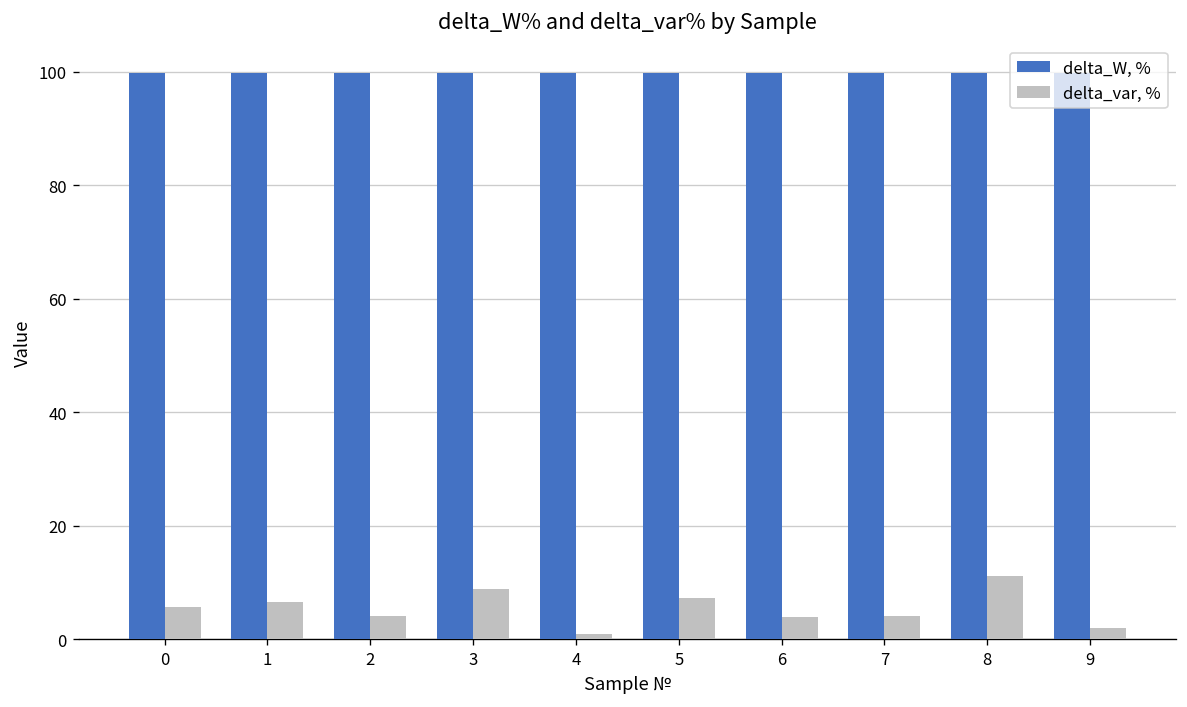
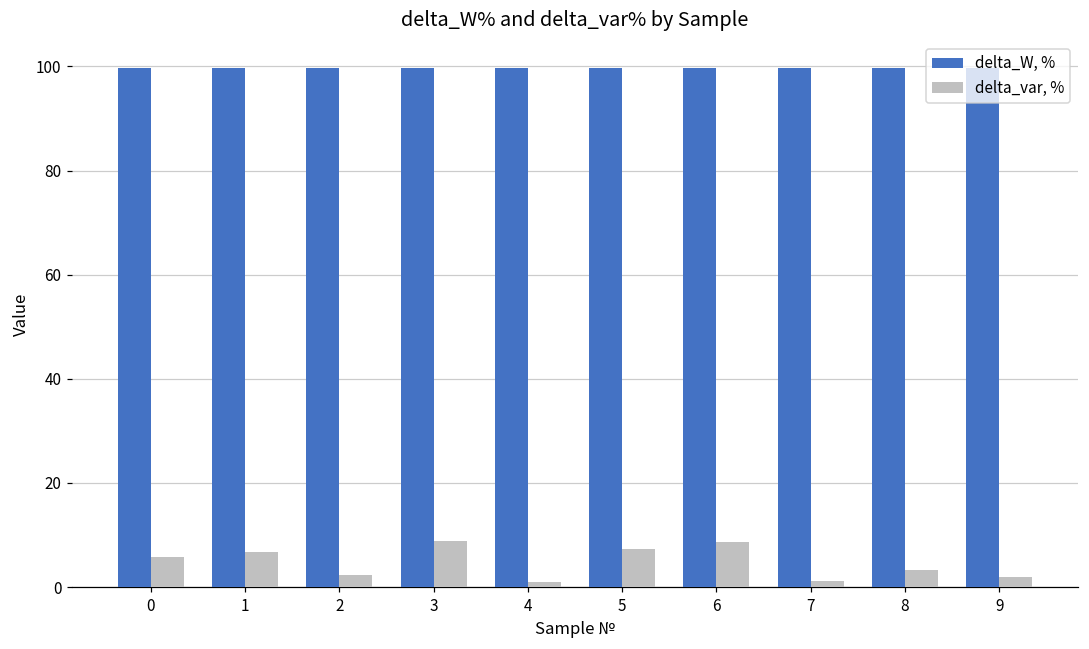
  {
    "delta_W, %": {
      "0": 100,
      "1": 100,
      "2": 100,
      "3": 100,
      "4": 100,
      "5": 100,
      "6": 100,
      "7": 100,
      "8": 100
    },
    "delta_var, %": {
      "0": 6,
      "1": 7,
-     "2": 4,
+     "2": 2,
      "3": 9,
      "4": 1,
      "5": 7,
-     "6": 4,
-     "7": 4,
-     "8": 11,
+     "6": 9,
+     "7": 1,
+     "8": 3,
      "9": 2
    }
  }
